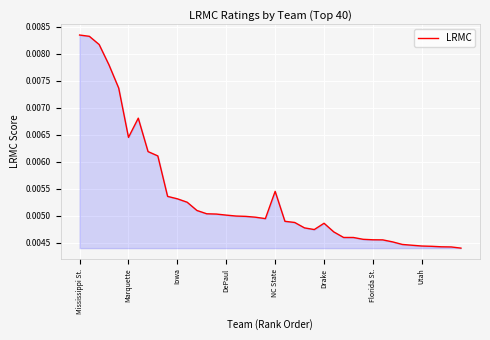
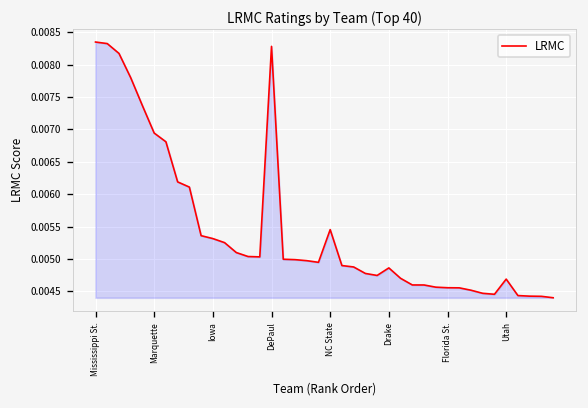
  {
    "Mississippi St.": 0.0083,
-   "Marquette": 0.0065,
+   "Marquette": 0.0069,
    "Iowa": 0.0053,
-   "DePaul": 0.0050,
+   "DePaul": 0.0083,
    "NC State": 0.0055,
    "Drake": 0.0049,
    "Florida St.": 0.0046,
-   "Utah": 0.0044
+   "Utah": 0.0047
  }
